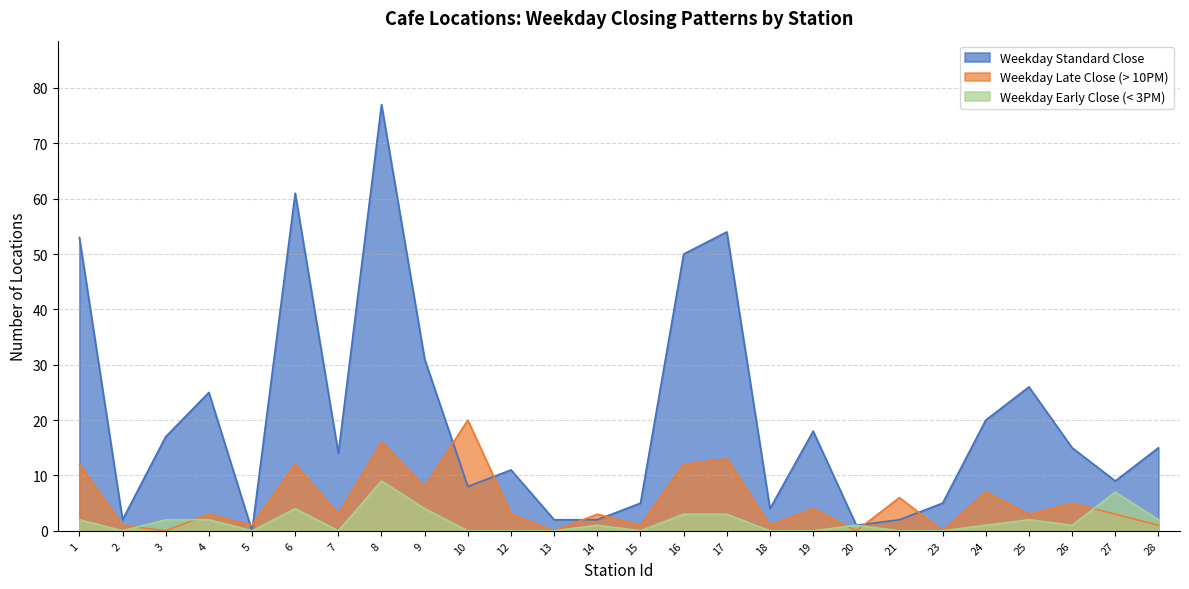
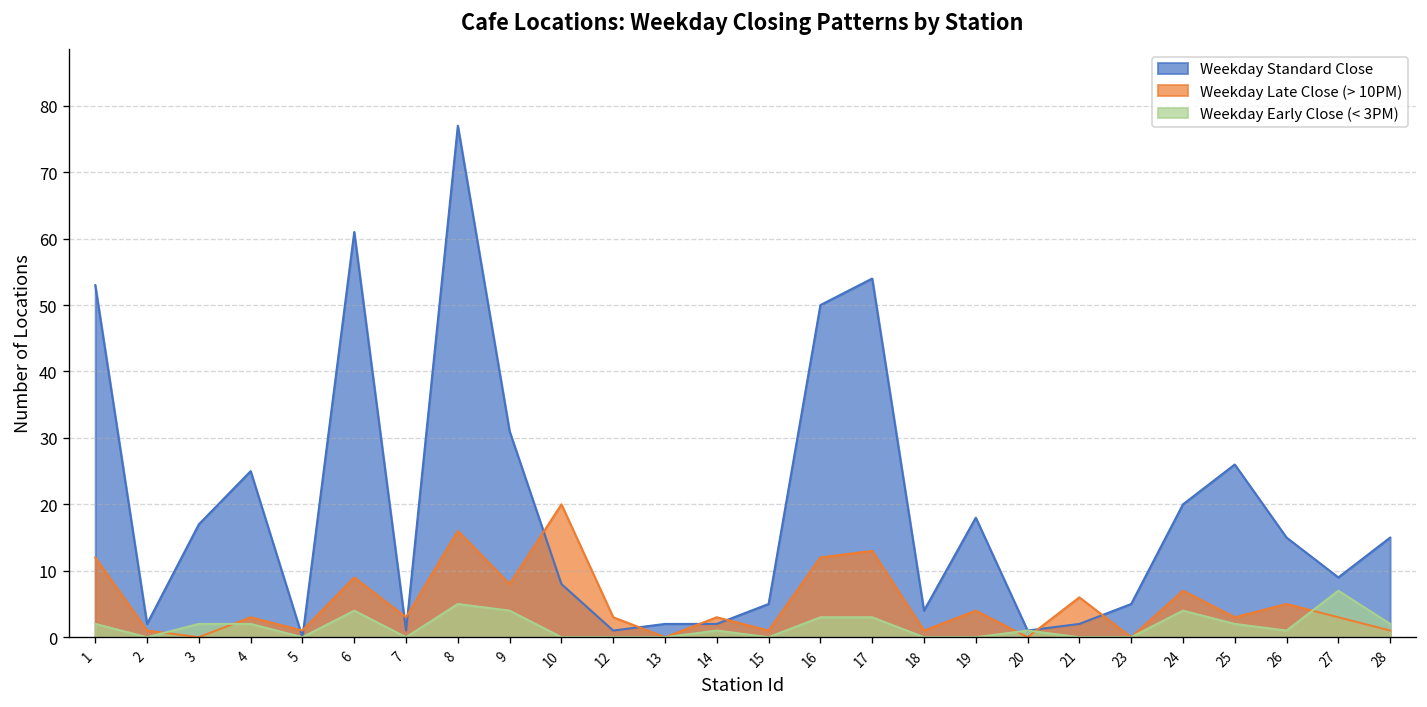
  {
    "Weekday Standard Close": {
      "1": 53,
      "2": 2,
      "3": 17,
      "4": 25,
      "6": 61,
-     "7": 14,
+     "7": 1,
      "8": 77,
      "9": 31,
      "10": 8,
-     "12": 11,
+     "12": 1,
      "13": 2,
      "14": 2,
      "15": 5,
      "16": 50,
      "17": 54,
      "18": 4,
      "19": 18,
      "21": 2,
      "23": 5,
      "24": 20,
      "25": 26,
      "26": 15,
      "27": 9,
      "28": 15
    },
    "Weekday Late Close (> 10PM)": {
      "1": 12,
      "2": 1,
      "3": 0,
      "4": 3,
      "5": 1,
-     "6": 12,
+     "6": 9,
      "7": 3,
      "8": 16,
      "9": 8,
      "10": 20,
      "12": 3,
      "14": 3,
      "15": 1,
      "16": 12,
      "17": 13,
      "18": 1,
      "19": 4,
      "20": 0,
      "21": 6,
      "24": 7,
      "25": 3,
      "26": 5,
      "27": 3,
      "28": 1
    },
    "Weekday Early Close (< 3PM)": {
      "1": 2,
      "2": 0,
      "3": 2,
      "4": 2,
      "6": 4,
      "7": 0,
-     "8": 9,
+     "8": 5,
      "9": 4,
      "10": 0,
      "12": 0,
      "14": 1,
      "15": 0,
      "16": 3,
      "17": 3,
      "18": 0,
      "19": 0,
      "21": 0,
-     "24": 1,
+     "24": 4,
      "25": 2,
      "26": 1,
      "27": 7,
      "28": 2
    }
  }
